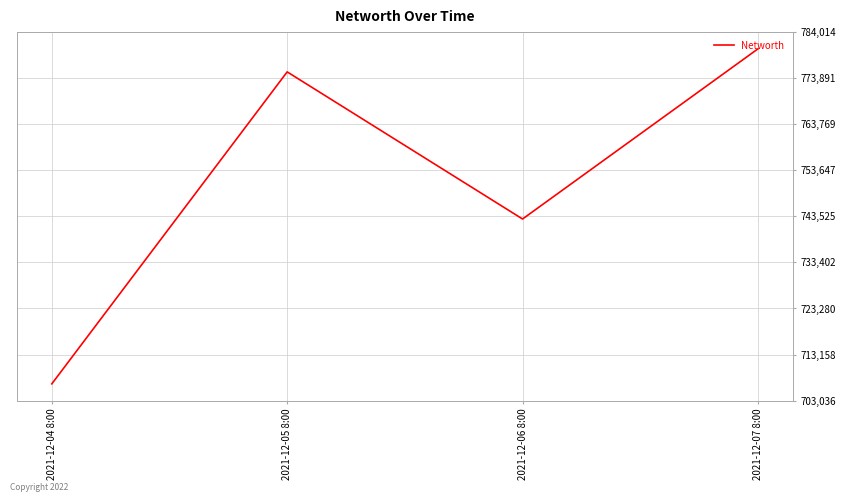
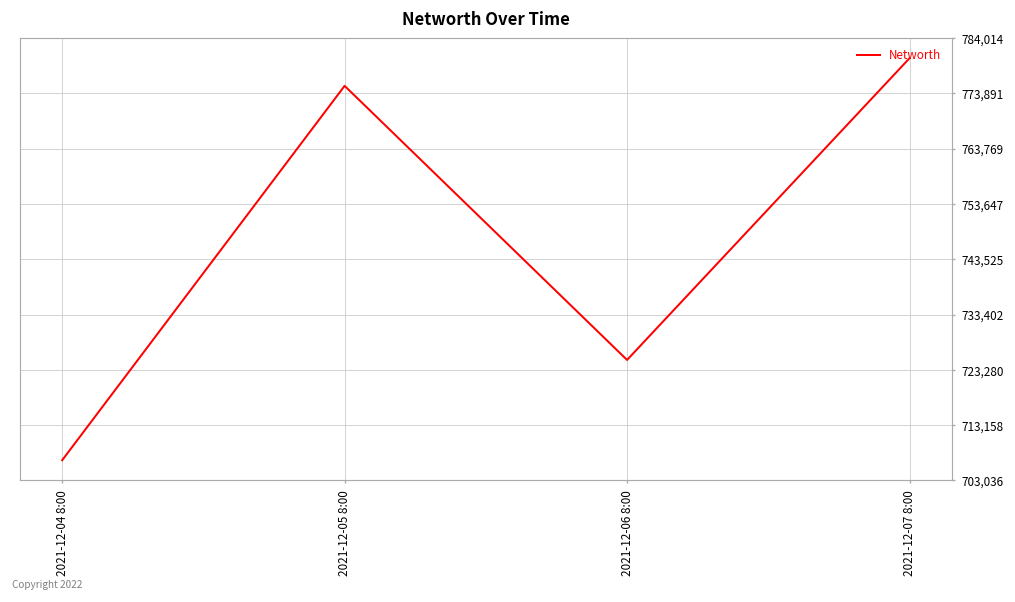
  {
    "2021-12-04 8:00": "707,000",
    "2021-12-05 8:00": "775,000",
-   "2021-12-06 8:00": "743,000",
+   "2021-12-06 8:00": "725,000",
    "2021-12-07 8:00": "780,000"
  }
